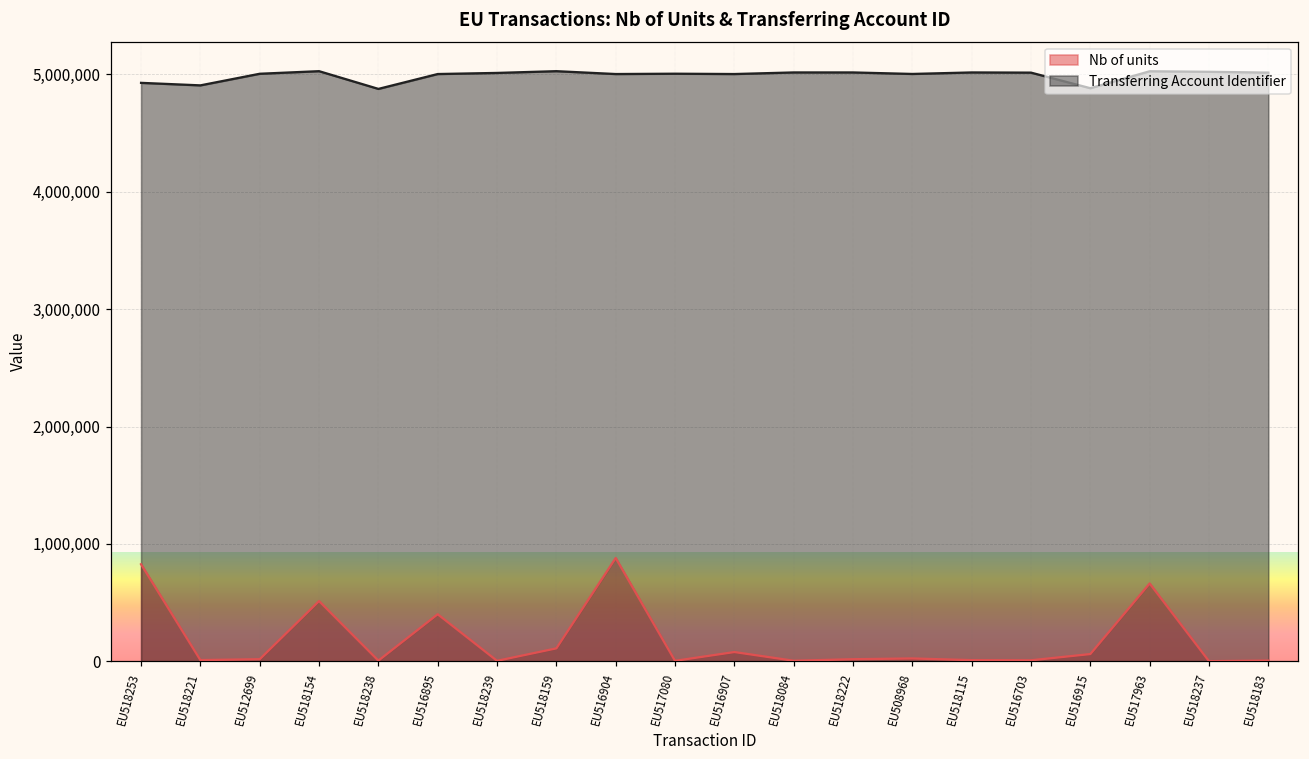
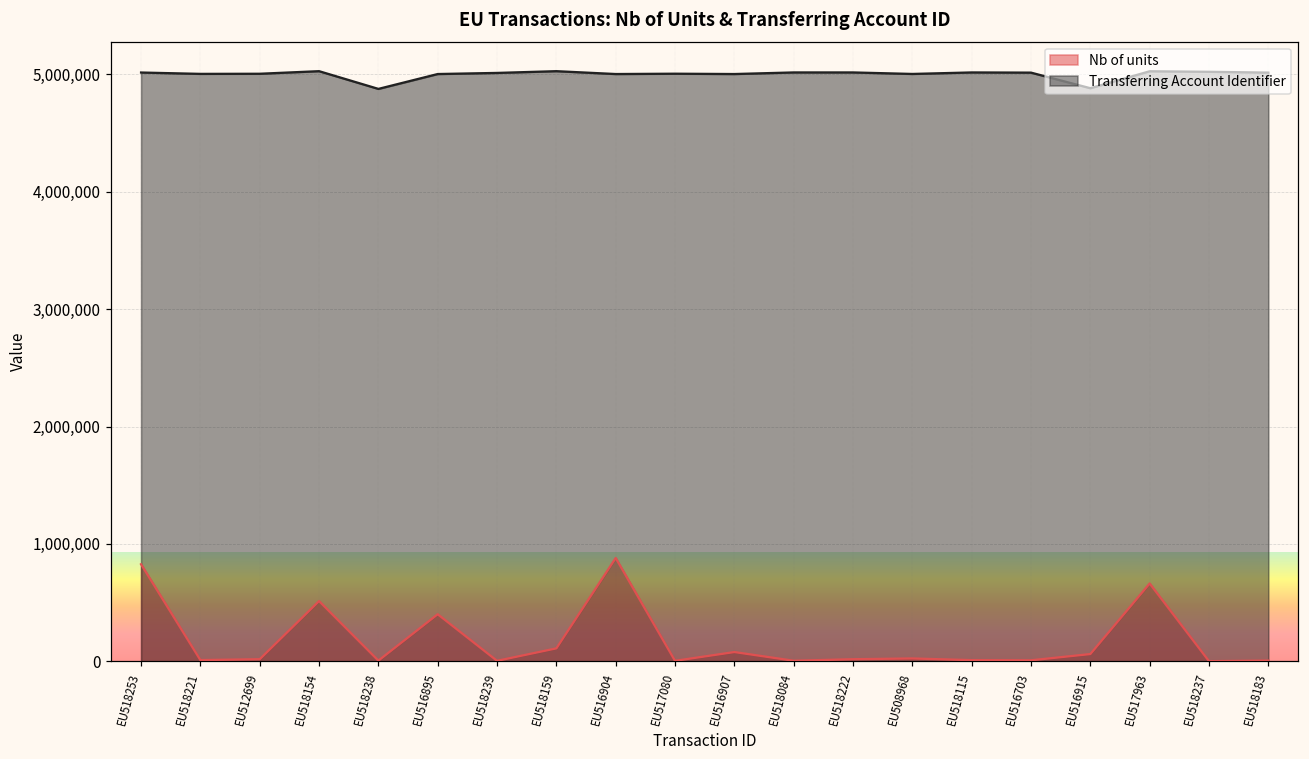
  {
    "Nb of units": {
      "EU518253": "830,000",
      "EU518221": "10,000",
      "EU512699": "20,000",
      "EU518154": "510,000",
      "EU518238": "10,000",
      "EU516895": "400,000",
      "EU518239": "0",
      "EU518159": "110,000",
      "EU516904": "880,000",
      "EU517080": "0",
      "EU516907": "80,000",
      "EU518084": "0",
      "EU518222": "20,000",
      "EU508968": "20,000",
      "EU518115": "10,000",
      "EU516703": "10,000",
      "EU516915": "60,000",
      "EU517963": "660,000",
      "EU518237": "0",
      "EU518183": "10,000"
    },
    "Transferring Account Identifier": {
-     "EU518253": "4,930,000",
-     "EU518221": "4,910,000",
+     "EU518253": "5,020,000",
+     "EU518221": "5,000,000",
      "EU512699": "5,010,000",
      "EU518154": "5,030,000",
      "EU518238": "4,880,000",
      "EU516895": "5,000,000",
      "EU518239": "5,010,000",
      "EU518159": "5,030,000",
      "EU516904": "5,000,000",
      "EU517080": "5,010,000",
      "EU516907": "5,000,000",
      "EU518084": "5,020,000",
      "EU518222": "5,020,000",
      "EU508968": "5,000,000",
      "EU518115": "5,020,000",
      "EU516703": "5,020,000"
    }
  }
